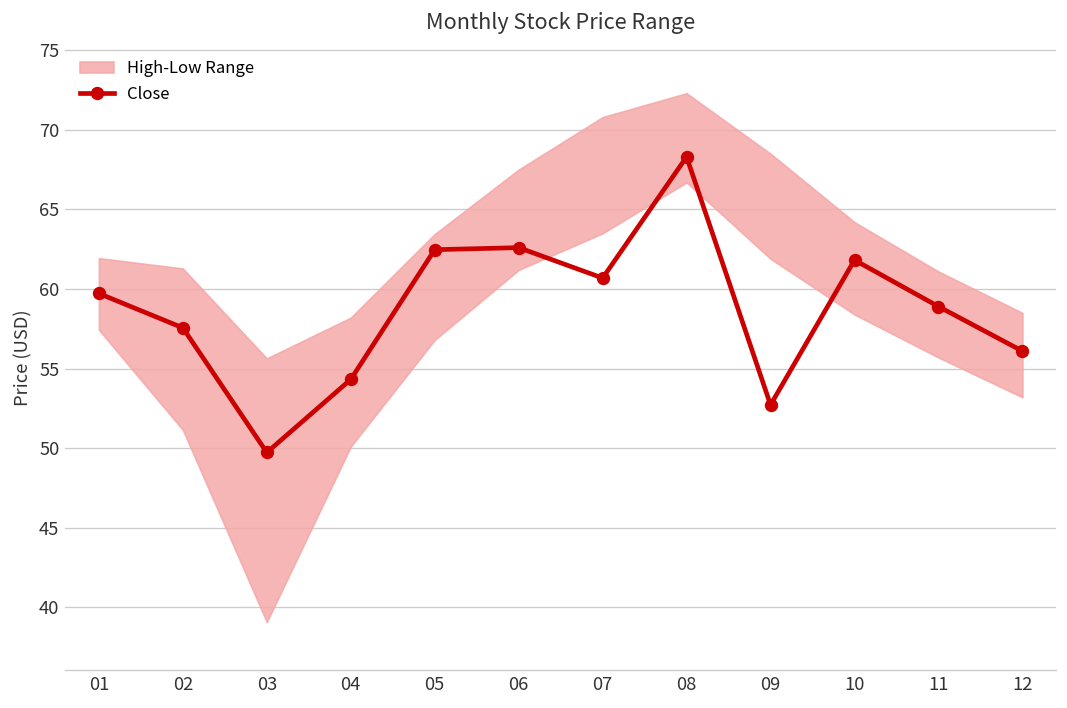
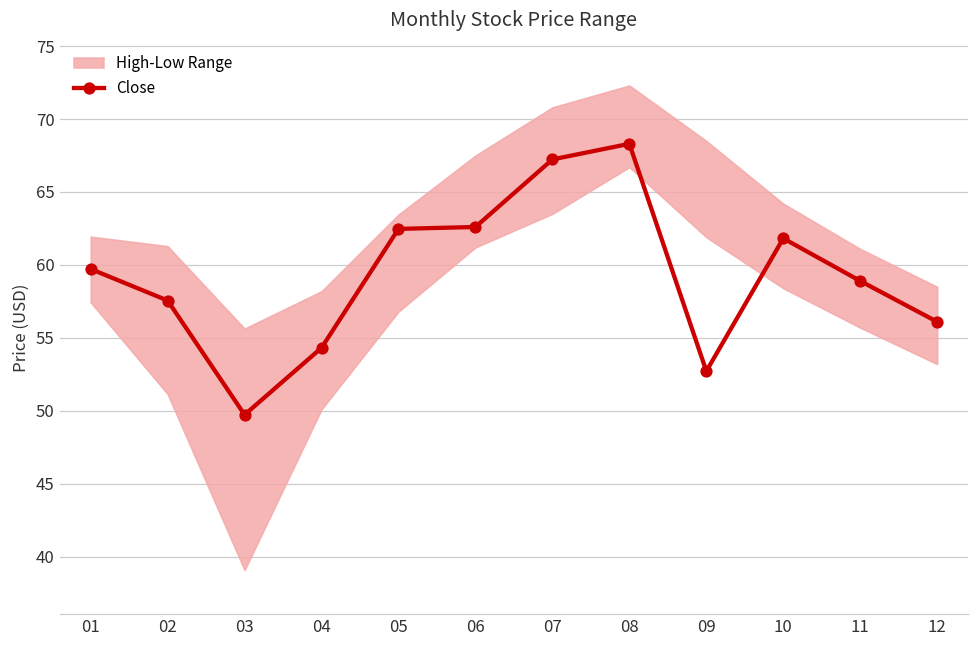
  {
    "Close": {
      "01": 59.7,
      "02": 57.6,
      "03": 49.7,
      "04": 54.3,
      "05": 62.5,
      "06": 62.6,
-     "07": 60.7,
+     "07": 67.2,
      "08": 68.3,
      "09": 52.7,
      "10": 61.8,
      "11": 58.9,
      "12": 56.1
    }
  }
